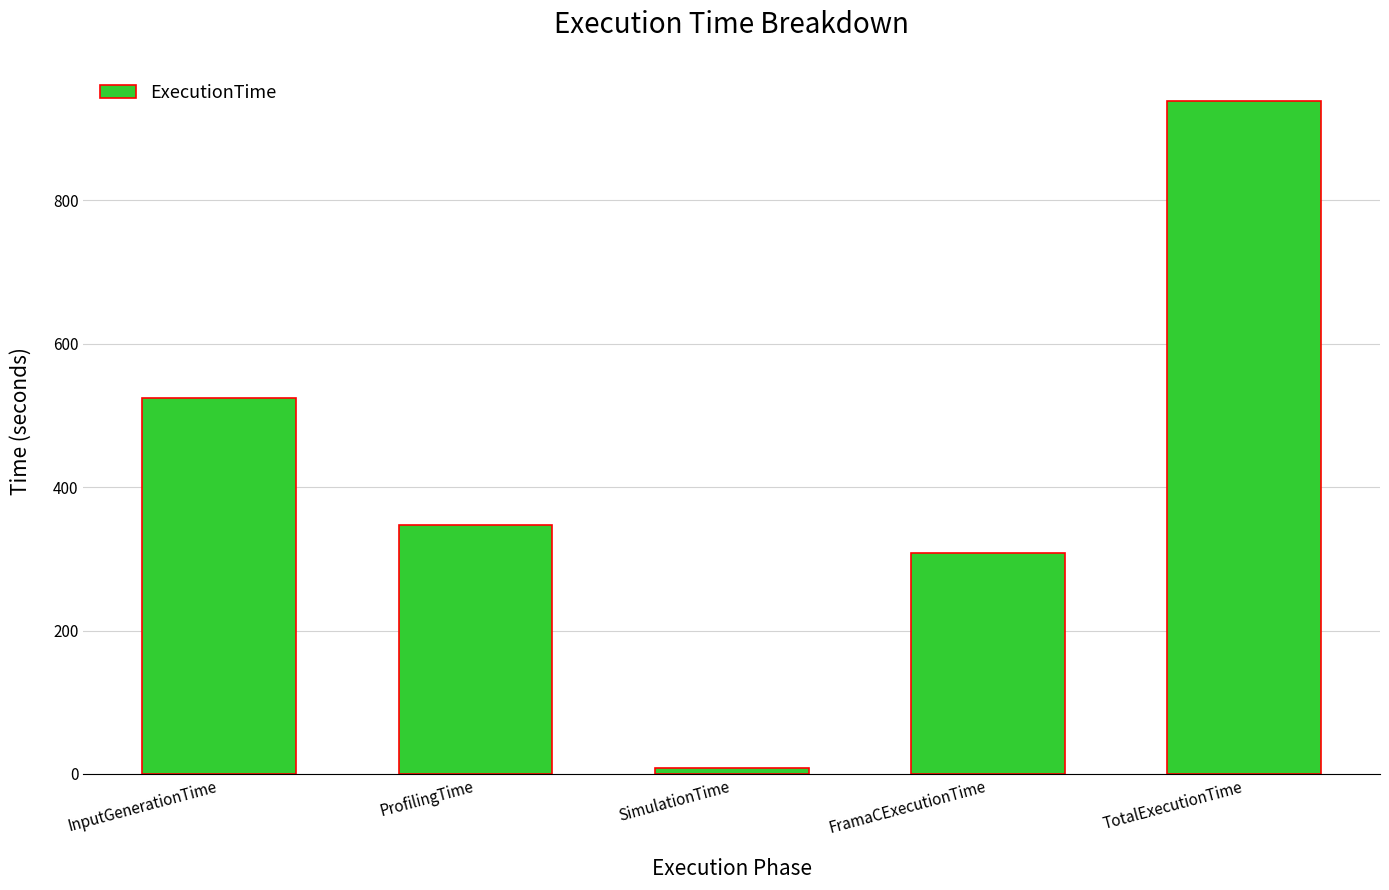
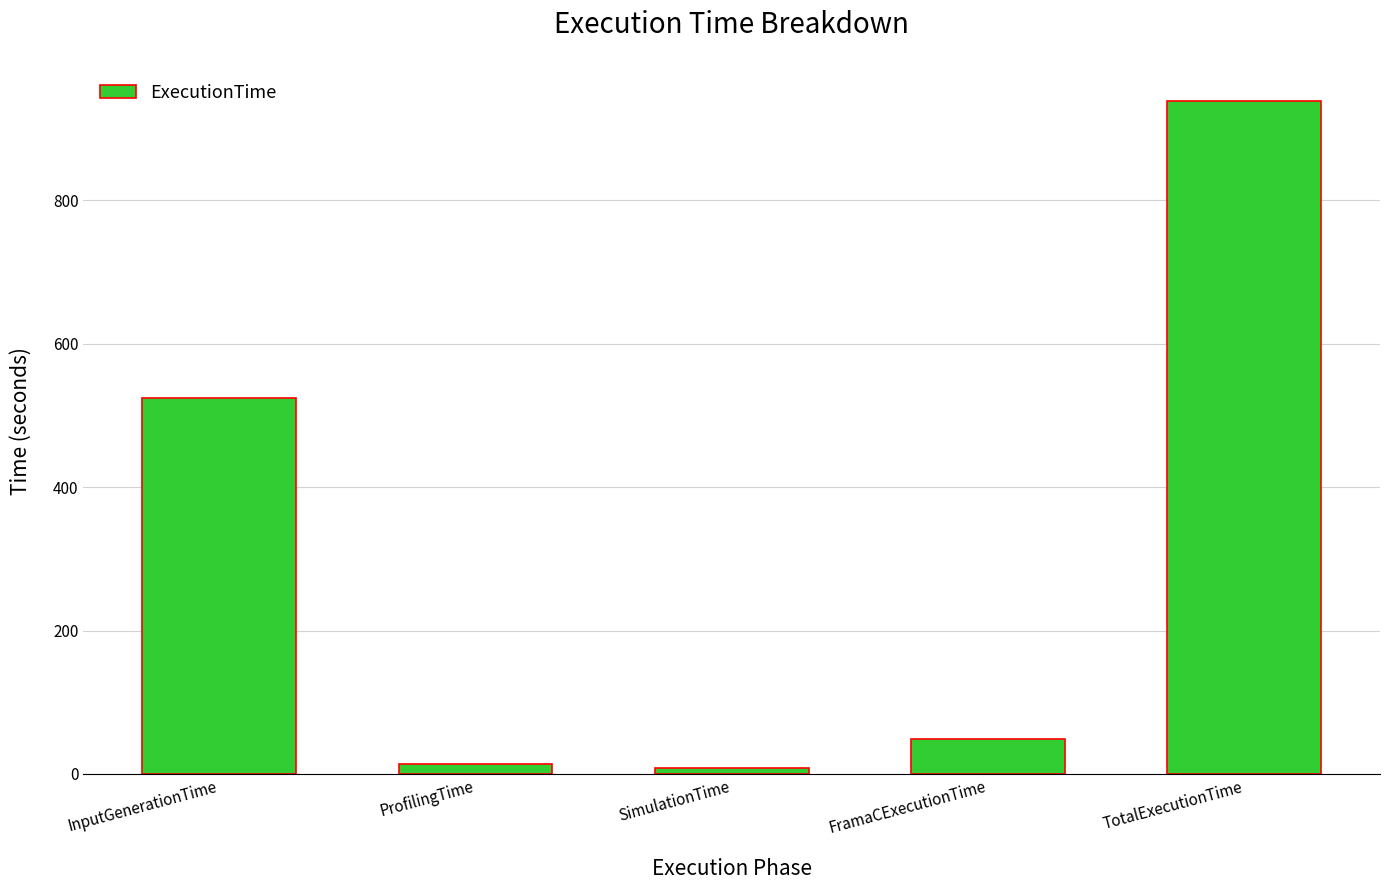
  {
    "InputGenerationTime": 520,
-   "ProfilingTime": 350,
+   "ProfilingTime": 10,
    "SimulationTime": 10,
-   "FramaCExecutionTime": 310,
+   "FramaCExecutionTime": 50,
    "TotalExecutionTime": 940
  }
